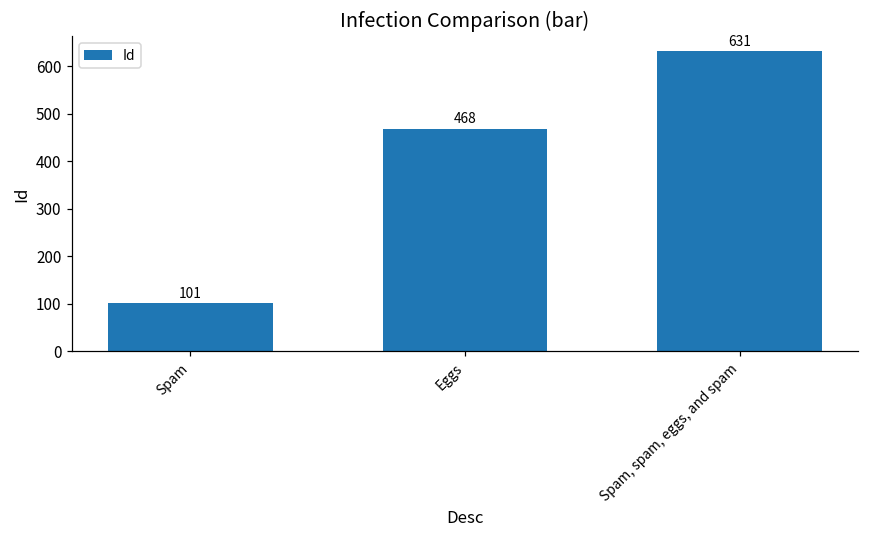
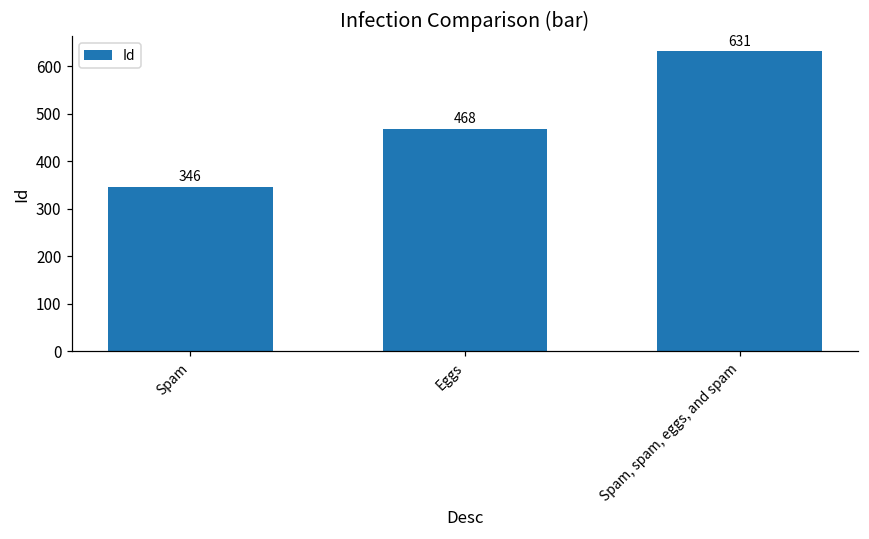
  {
-   "Spam": 101,
+   "Spam": 346,
    "Eggs": 468,
    "Spam, spam, eggs, and spam": 631
  }
